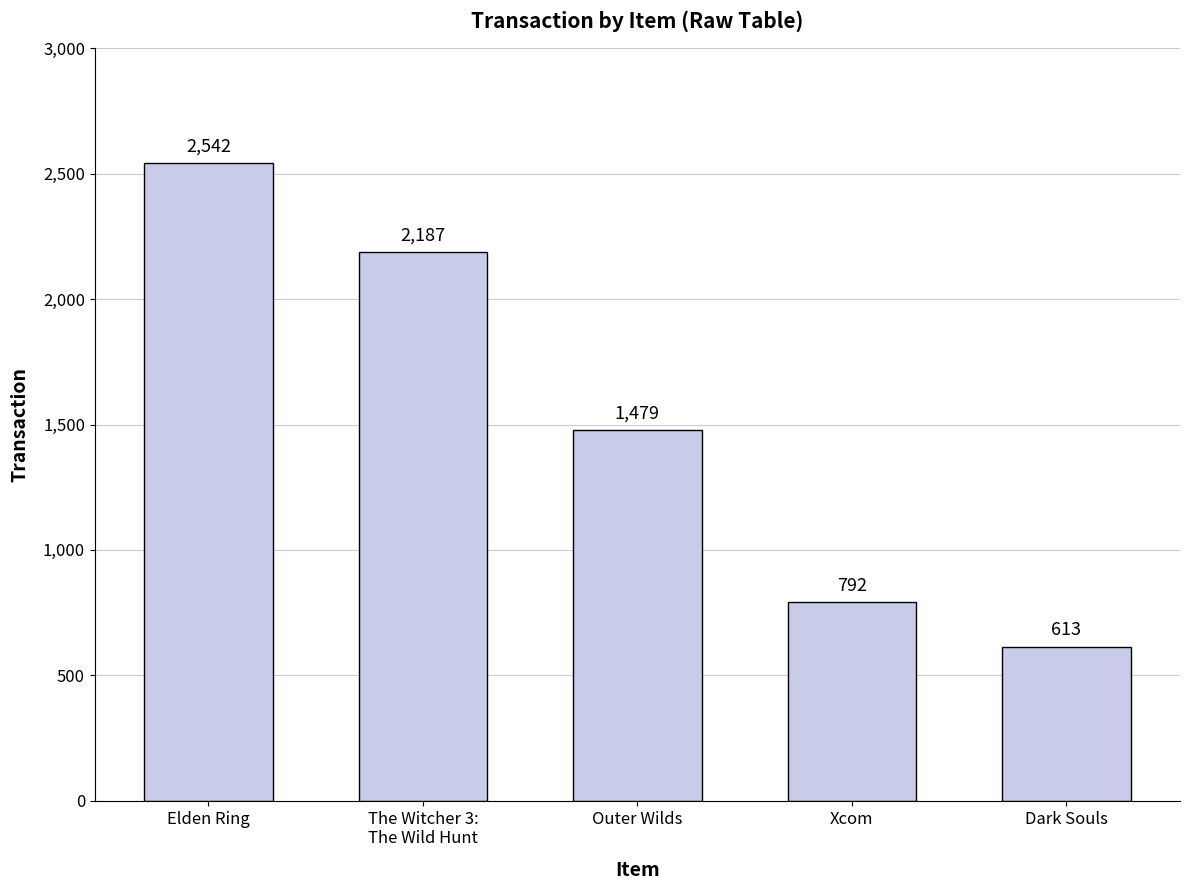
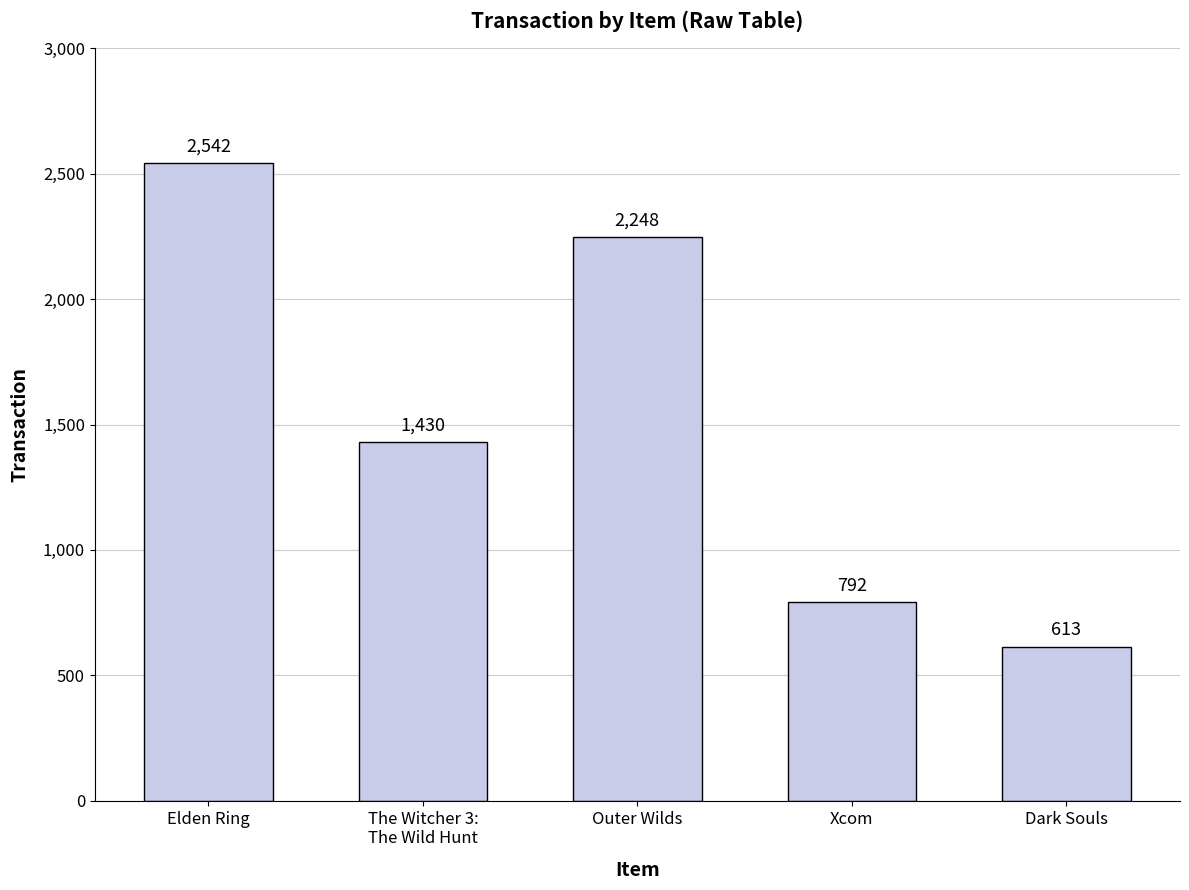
  {
    "Elden Ring": "2,542",
-   "The Witcher 3: The Wild Hunt": "2,187",
-   "Outer Wilds": "1,479",
+   "The Witcher 3: The Wild Hunt": "1,430",
+   "Outer Wilds": "2,248",
    "Xcom": "792",
    "Dark Souls": "613"
  }
